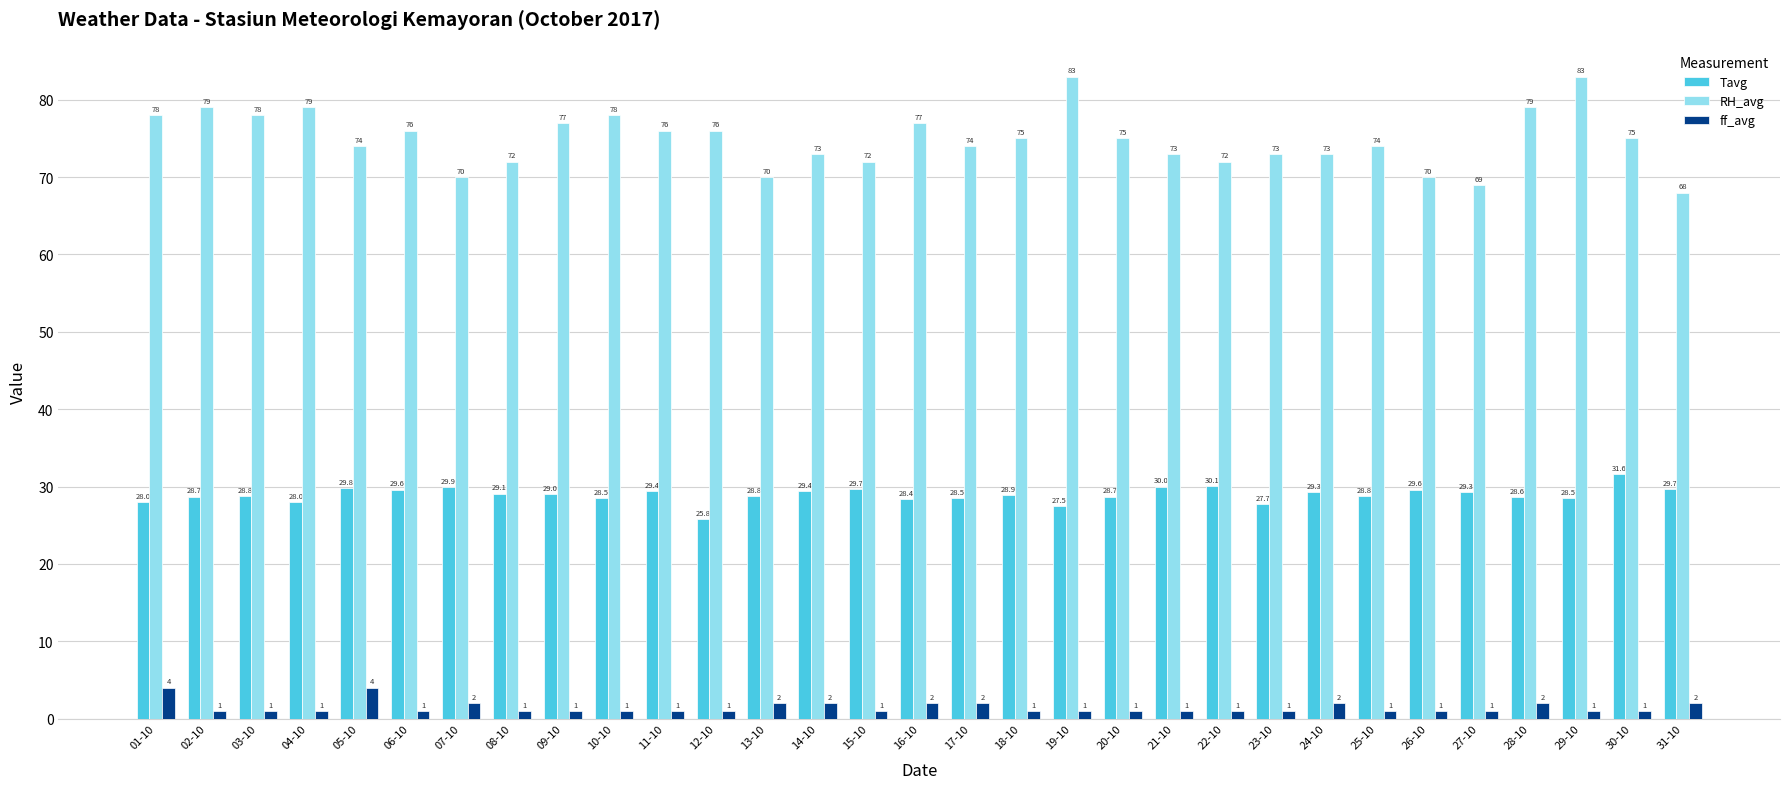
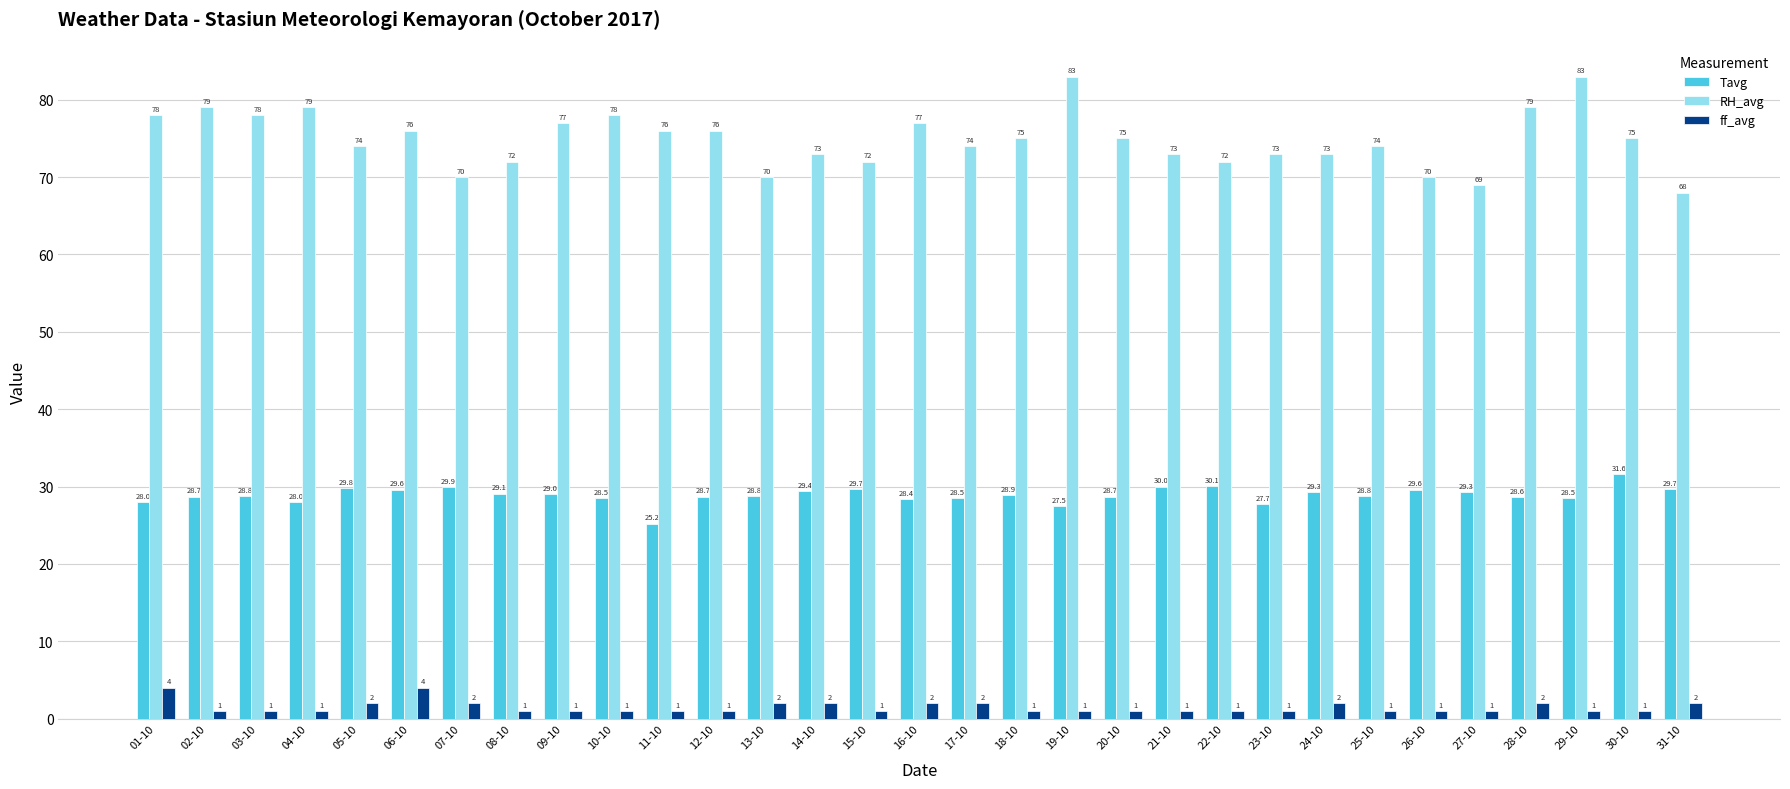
  {
    "Tavg": {
      "01-10": 28.0,
      "02-10": 28.7,
      "03-10": 28.8,
      "04-10": 28.0,
      "05-10": 29.8,
      "06-10": 29.6,
      "07-10": 29.9,
      "08-10": 29.1,
      "09-10": 29.0,
      "10-10": 28.5,
-     "11-10": 29.4,
-     "12-10": 25.8,
+     "11-10": 25.2,
+     "12-10": 28.7,
      "13-10": 28.8,
      "14-10": 29.4,
      "15-10": 29.7,
      "16-10": 28.4,
      "17-10": 28.5,
      "18-10": 28.9,
      "19-10": 27.5,
      "20-10": 28.7,
      "21-10": 30.0,
      "22-10": 30.1,
      "23-10": 27.7,
      "24-10": 29.3,
      "25-10": 28.8,
      "26-10": 29.6,
      "27-10": 29.3,
      "28-10": 28.6,
      "29-10": 28.5,
      "30-10": 31.6,
      "31-10": 29.7
    },
    "RH_avg": {
      "01-10": 78,
      "02-10": 79,
      "03-10": 78,
      "04-10": 79,
      "05-10": 74,
      "06-10": 76,
      "07-10": 70,
      "08-10": 72,
      "09-10": 77,
      "10-10": 78,
      "11-10": 76,
      "12-10": 76,
      "13-10": 70,
      "14-10": 73,
      "15-10": 72,
      "16-10": 77,
      "17-10": 74,
      "18-10": 75,
      "19-10": 83,
      "20-10": 75,
      "21-10": 73,
      "22-10": 72,
      "23-10": 73,
      "24-10": 73,
      "25-10": 74,
      "26-10": 70,
      "27-10": 69,
      "28-10": 79,
      "29-10": 83,
      "30-10": 75,
      "31-10": 68
    },
    "ff_avg": {
      "01-10": 4,
      "02-10": 1,
      "03-10": 1,
      "04-10": 1,
-     "05-10": 4,
-     "06-10": 1,
+     "05-10": 2,
+     "06-10": 4,
      "07-10": 2,
      "08-10": 1,
      "09-10": 1,
      "10-10": 1,
      "11-10": 1,
      "12-10": 1,
      "13-10": 2,
      "14-10": 2,
      "15-10": 1,
      "16-10": 2,
      "17-10": 2,
      "18-10": 1,
      "19-10": 1,
      "20-10": 1,
      "21-10": 1,
      "22-10": 1,
      "23-10": 1,
      "24-10": 2,
      "25-10": 1,
      "26-10": 1,
      "27-10": 1,
      "28-10": 2,
      "29-10": 1,
      "30-10": 1,
      "31-10": 2
    }
  }
